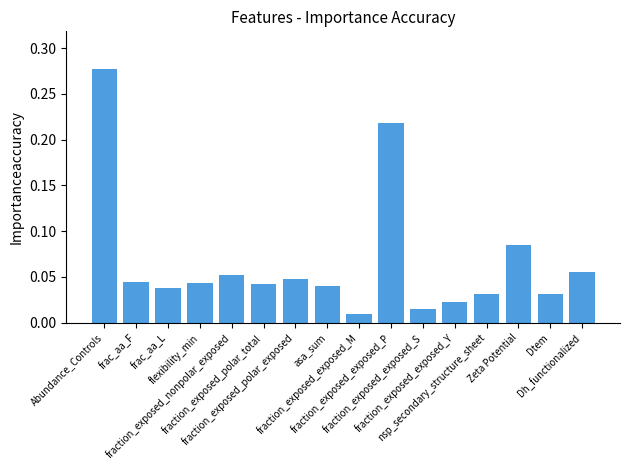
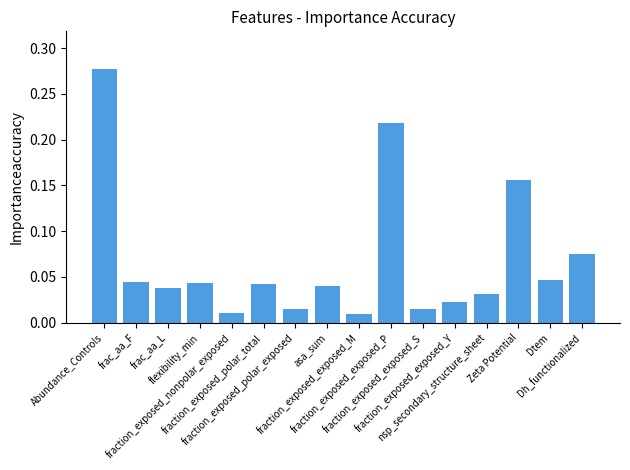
  {
    "Abundance_Controls": 0.28,
    "frac_aa_F": 0.04,
    "frac_aa_L": 0.04,
    "flexibility_min": 0.04,
-   "fraction_exposed_nonpolar_exposed": 0.05,
+   "fraction_exposed_nonpolar_exposed": 0.01,
    "fraction_exposed_polar_total": 0.04,
-   "fraction_exposed_polar_exposed": 0.05,
+   "fraction_exposed_polar_exposed": 0.01,
    "asa_sum": 0.04,
    "fraction_exposed_exposed_M": 0.01,
    "fraction_exposed_exposed_P": 0.22,
    "fraction_exposed_exposed_S": 0.01,
    "fraction_exposed_exposed_Y": 0.02,
    "nsp_secondary_structure_sheet": 0.03,
-   "Zeta Potential": 0.08,
-   "Dtem": 0.03,
-   "Dh_functionalized": 0.06
+   "Zeta Potential": 0.16,
+   "Dtem": 0.05,
+   "Dh_functionalized": 0.08
  }
